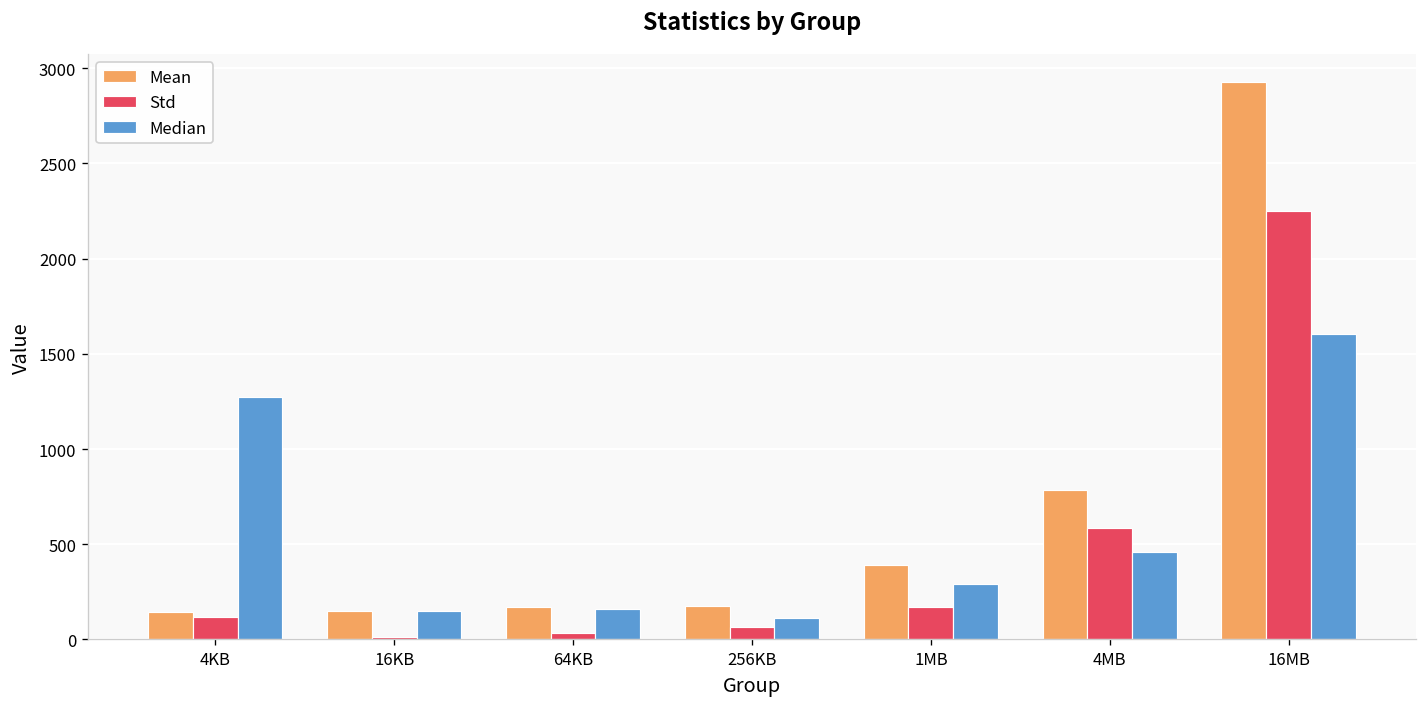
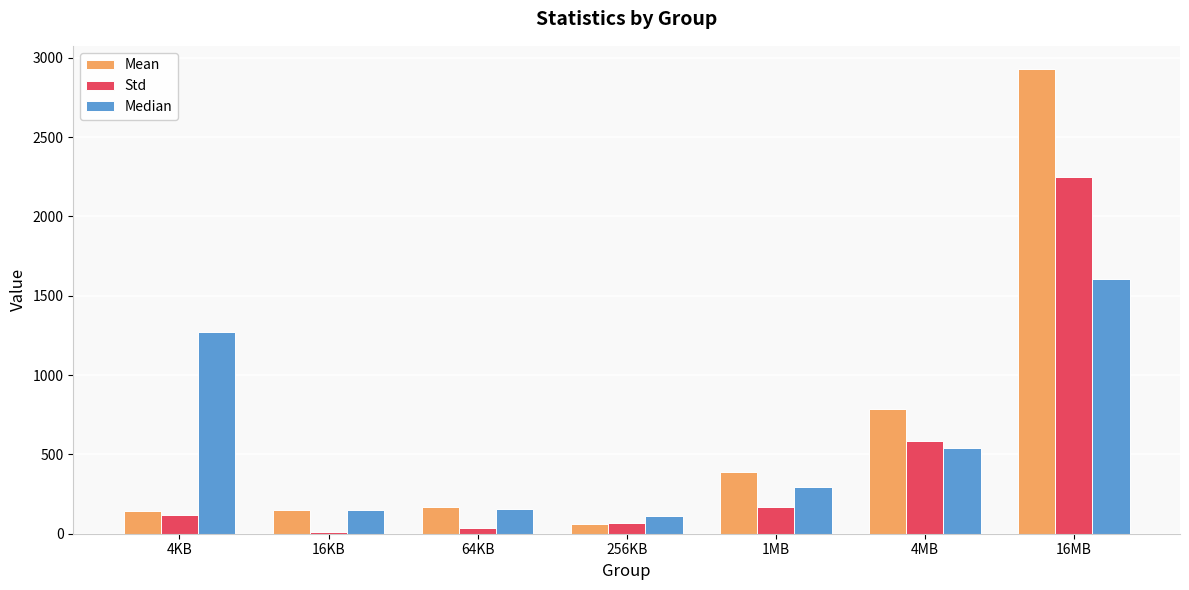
  {
    "Mean": {
      "4KB": 150,
      "16KB": 150,
      "64KB": 170,
-     "256KB": 180,
+     "256KB": 60,
      "1MB": 390,
      "4MB": 780,
      "16MB": 2930
    },
    "Std": {
      "4KB": 120,
      "64KB": 40,
      "256KB": 60,
      "1MB": 170,
      "4MB": 580,
      "16MB": 2250
    },
    "Median": {
      "4KB": 1270,
      "16KB": 150,
      "64KB": 160,
      "256KB": 110,
      "1MB": 290,
-     "4MB": 460,
+     "4MB": 540,
      "16MB": 1610
    }
  }
